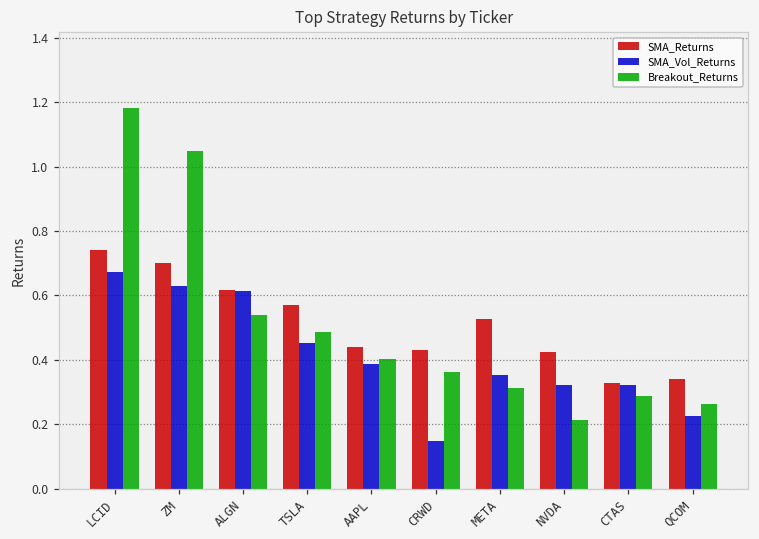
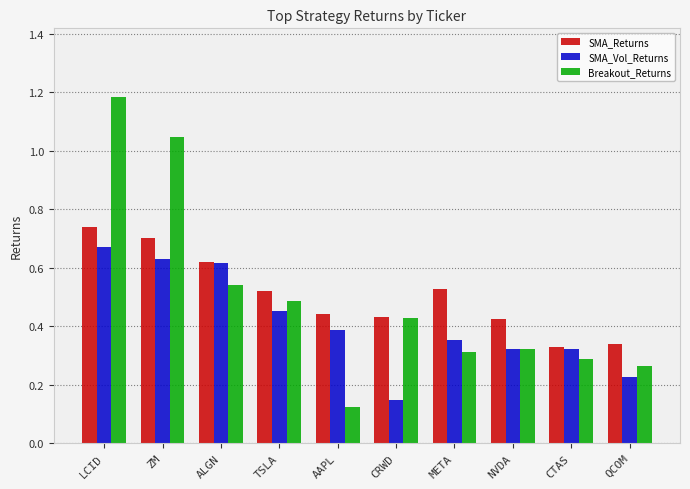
  {
    "SMA_Returns": {
      "LCID": 0.74,
      "ZM": 0.70,
      "ALGN": 0.62,
-     "TSLA": 0.57,
+     "TSLA": 0.52,
      "AAPL": 0.44,
      "CRWD": 0.43,
      "META": 0.53,
      "NVDA": 0.42,
      "CTAS": 0.33,
      "QCOM": 0.34
    },
    "SMA_Vol_Returns": {
      "LCID": 0.67,
      "ZM": 0.63,
      "ALGN": 0.62,
      "TSLA": 0.45,
      "AAPL": 0.39,
      "CRWD": 0.15,
      "META": 0.35,
      "NVDA": 0.32,
      "CTAS": 0.32,
      "QCOM": 0.23
    },
    "Breakout_Returns": {
      "LCID": 1.18,
      "ZM": 1.05,
      "ALGN": 0.54,
      "TSLA": 0.49,
-     "AAPL": 0.40,
-     "CRWD": 0.36,
+     "AAPL": 0.12,
+     "CRWD": 0.43,
      "META": 0.31,
-     "NVDA": 0.21,
+     "NVDA": 0.32,
      "CTAS": 0.29,
      "QCOM": 0.26
    }
  }
